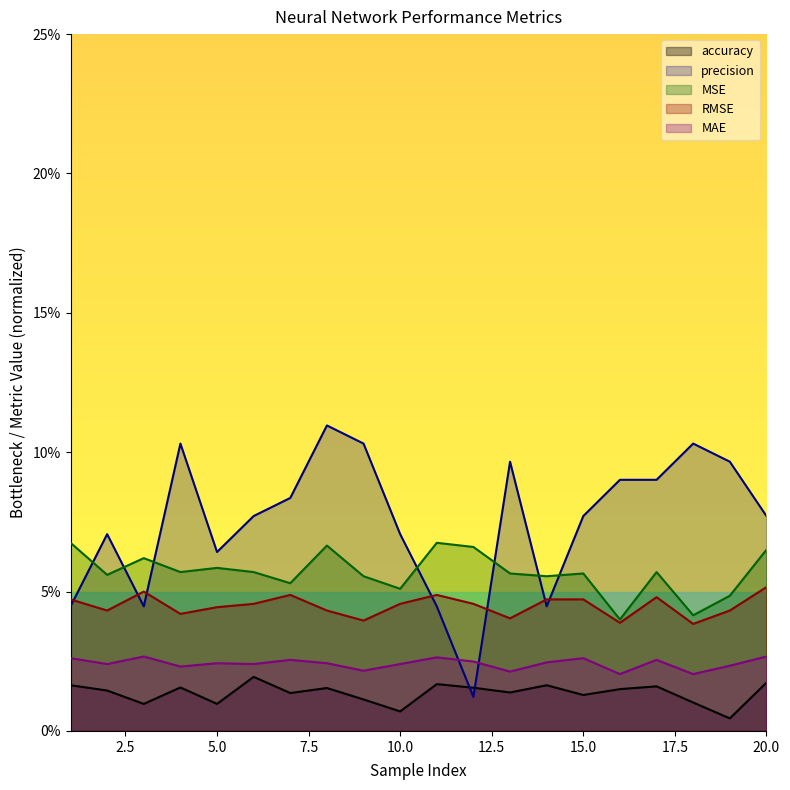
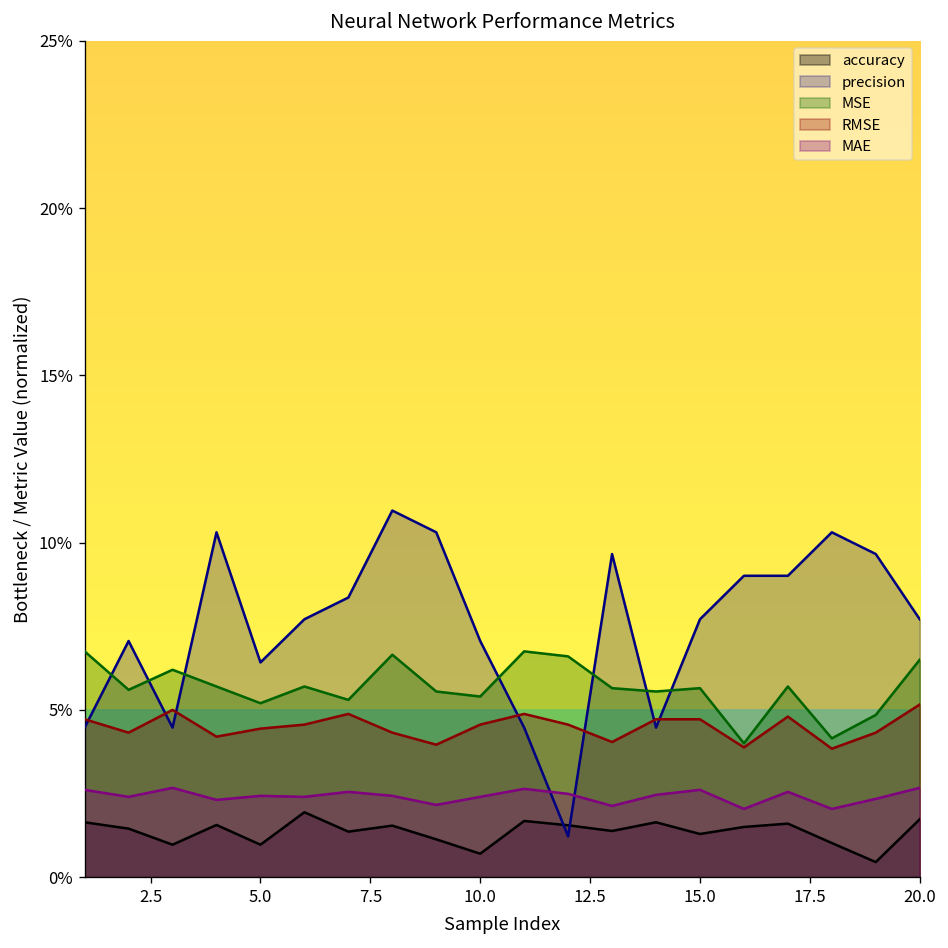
  {
    "MSE": {
-     "5.0": "5.9%",
-     "10.0": "5.1%",
+     "5.0": "5.2%",
+     "10.0": "5.4%",
      "15.0": "5.6%",
      "20.0": "6.5%"
    }
  }
